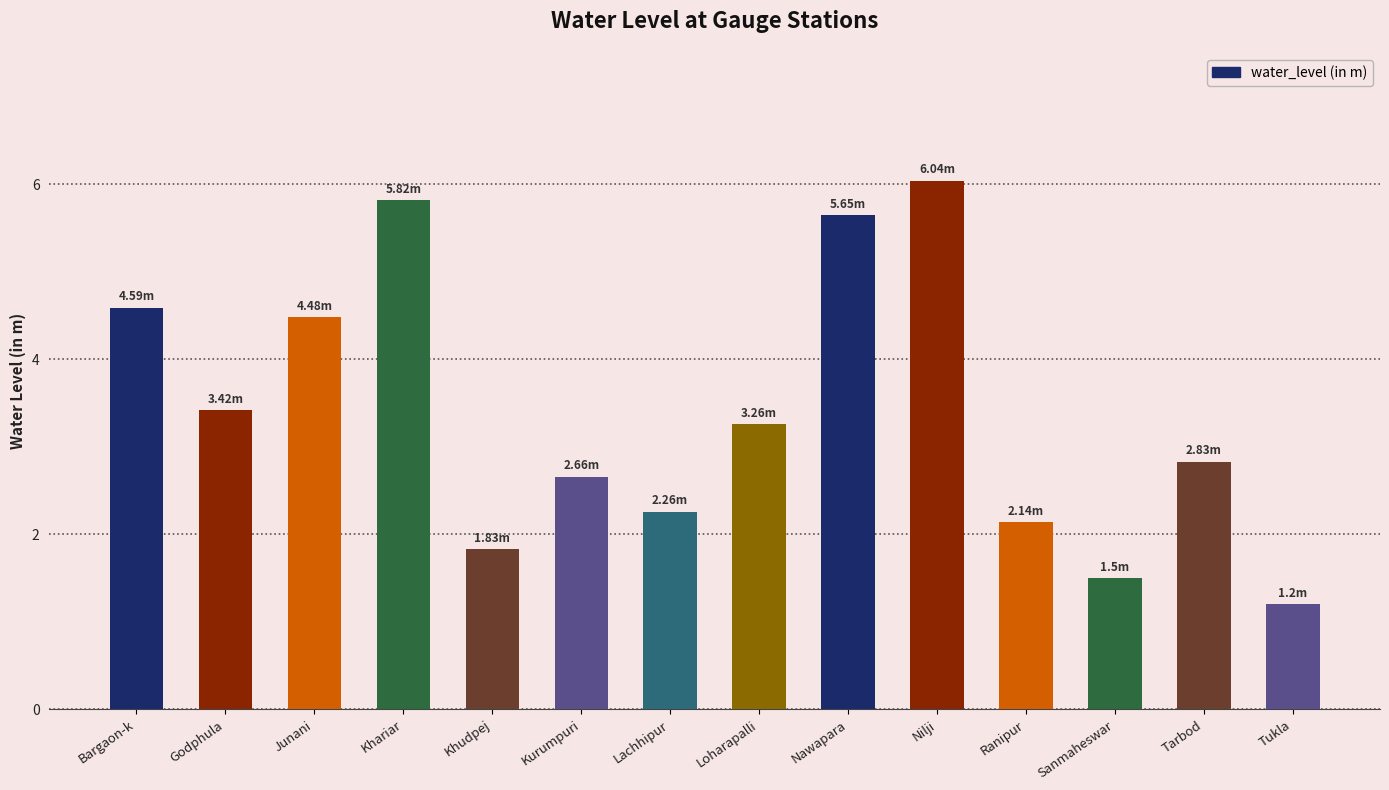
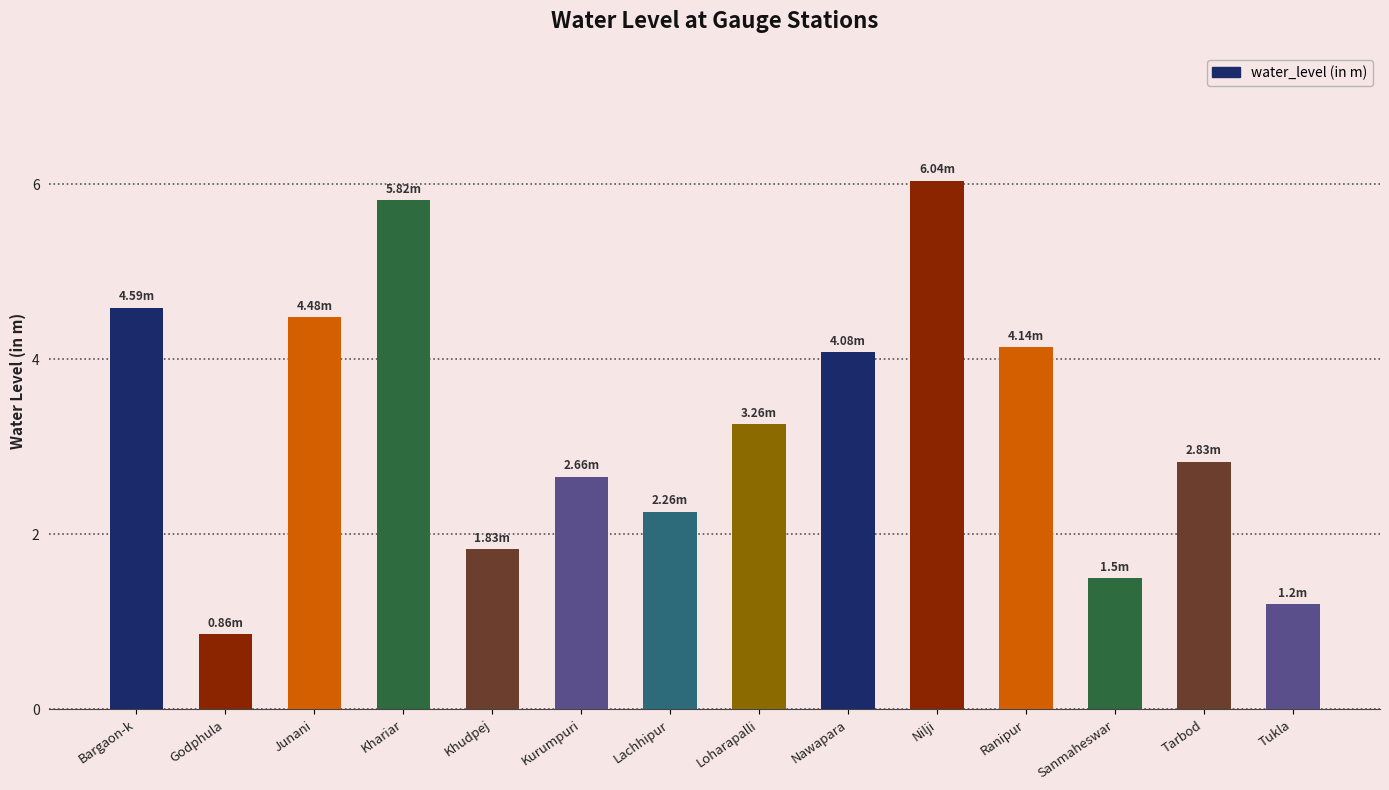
  {
    "Bargaon-k": "4.59m",
-   "Godphula": "3.42m",
+   "Godphula": "0.86m",
    "Junani": "4.48m",
    "Khariar": "5.82m",
    "Khudpej": "1.83m",
    "Kurumpuri": "2.66m",
    "Lachhipur": "2.26m",
    "Loharapalli": "3.26m",
-   "Nawapara": "5.65m",
+   "Nawapara": "4.08m",
    "Nilji": "6.04m",
-   "Ranipur": "2.14m",
+   "Ranipur": "4.14m",
    "Sanmaheswar": "1.5m",
    "Tarbod": "2.83m",
    "Tukla": "1.2m"
  }
